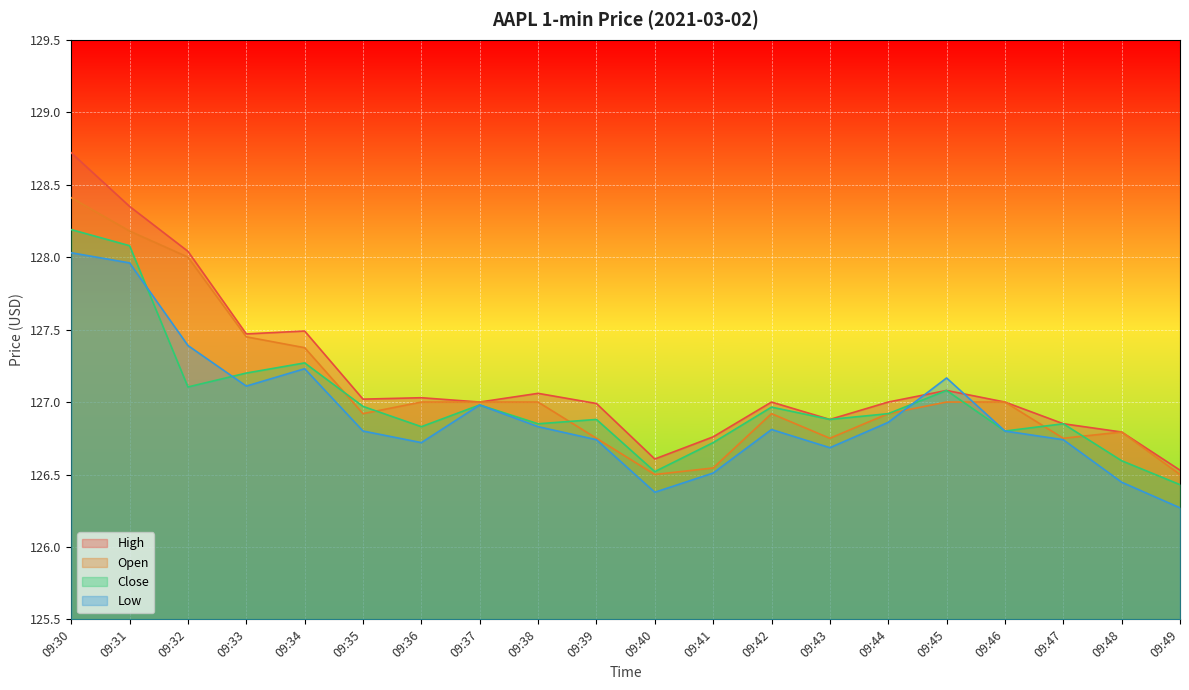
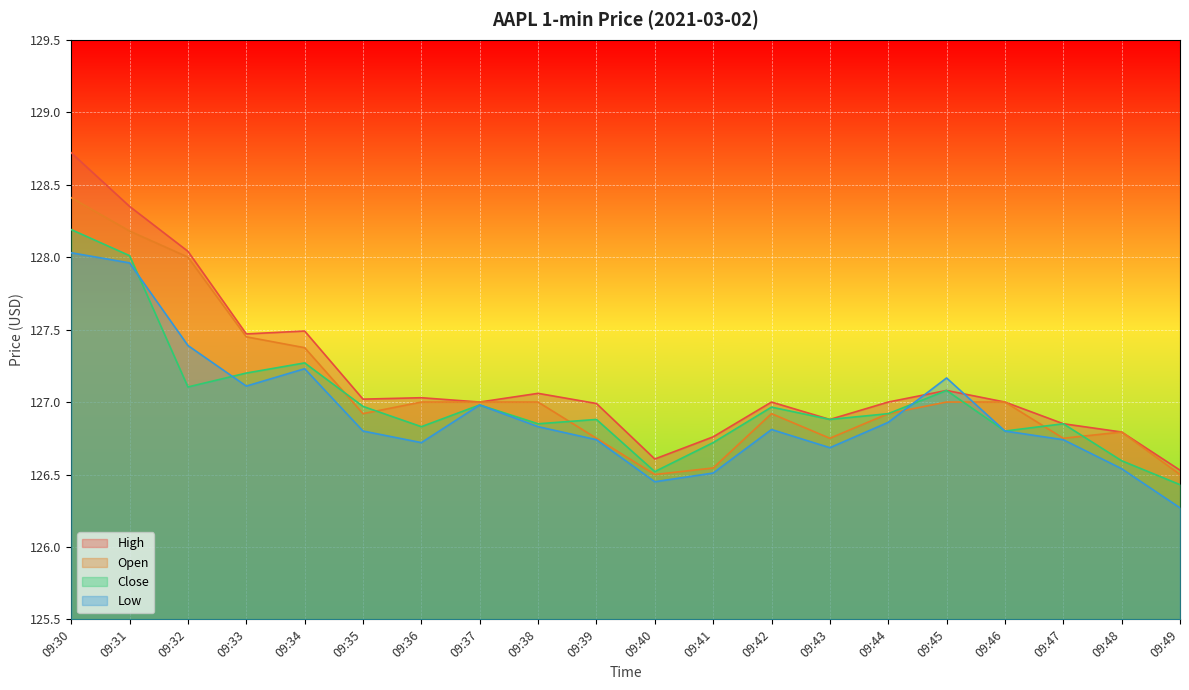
  {
    "Close": {
      "09:30": 128.19,
-     "09:31": 128.08,
+     "09:31": 128.01,
      "09:32": 127.10,
      "09:33": 127.20,
      "09:34": 127.27,
      "09:35": 126.97,
      "09:36": 126.83,
      "09:38": 126.85,
      "09:39": 126.88,
      "09:40": 126.52,
      "09:41": 126.72,
      "09:42": 126.96,
      "09:48": 126.60,
      "09:49": 126.43
    },
    "Low": {
      "09:30": 128.03,
      "09:31": 127.96,
      "09:32": 127.39,
      "09:33": 127.11,
      "09:34": 127.23,
      "09:35": 126.80,
      "09:36": 126.72,
      "09:38": 126.83,
-     "09:40": 126.38,
+     "09:40": 126.45,
      "09:41": 126.51,
      "09:42": 126.81,
      "09:43": 126.68,
      "09:44": 126.86,
      "09:45": 127.17,
-     "09:48": 126.45,
+     "09:48": 126.54,
      "09:49": 126.27
    }
  }
